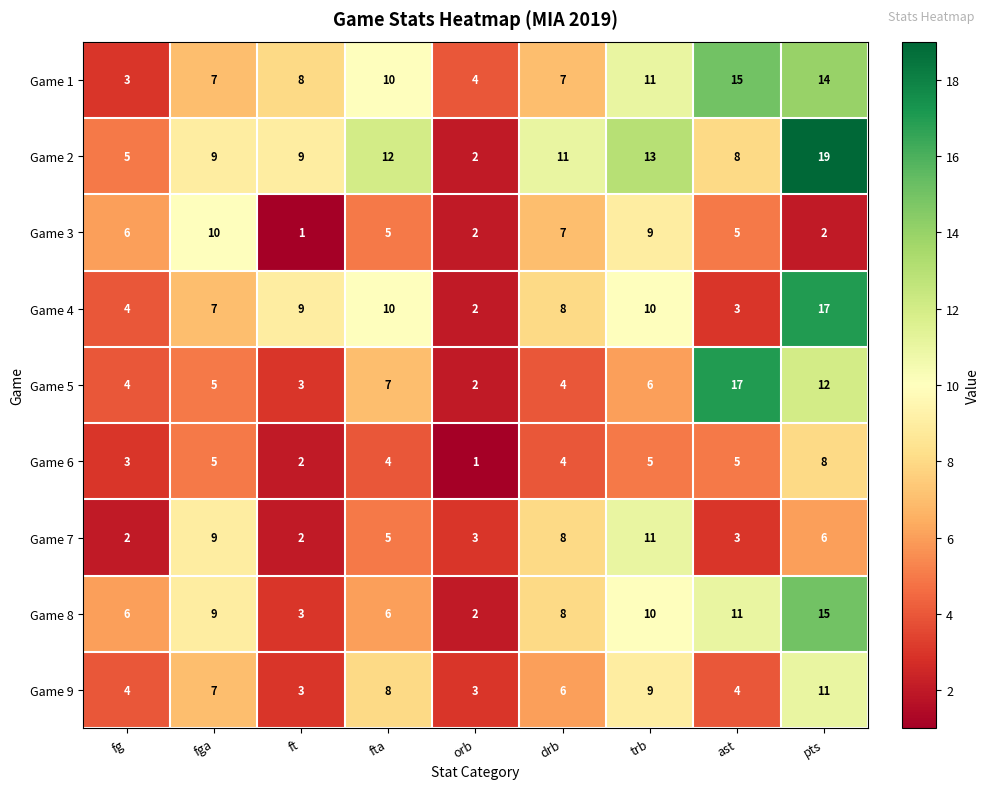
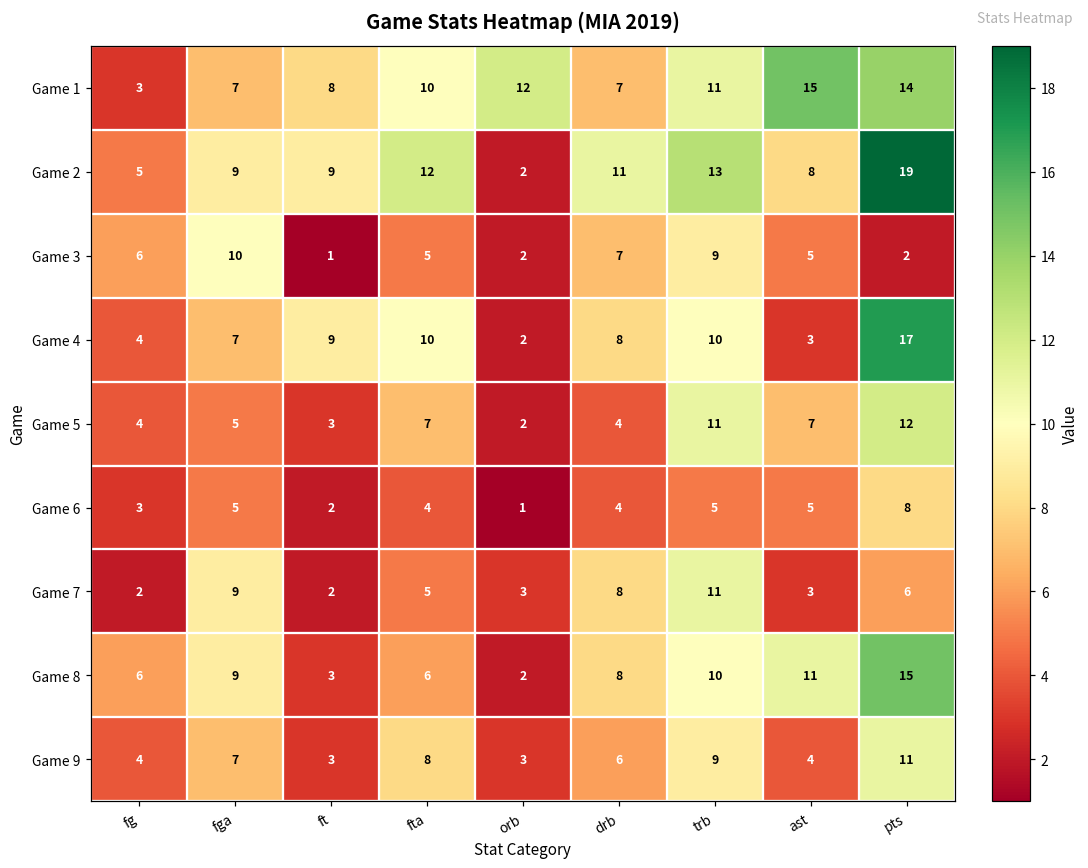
  {
    "Game 1": {
      "fg": 3,
      "fga": 7,
      "ft": 8,
      "fta": 10,
-     "orb": 4,
+     "orb": 12,
      "drb": 7,
      "trb": 11,
      "ast": 15,
      "pts": 14
    },
    "Game 2": {
      "fg": 5,
      "fga": 9,
      "ft": 9,
      "fta": 12,
      "orb": 2,
      "drb": 11,
      "trb": 13,
      "ast": 8,
      "pts": 19
    },
    "Game 3": {
      "fg": 6,
      "fga": 10,
      "ft": 1,
      "fta": 5,
      "orb": 2,
      "drb": 7,
      "trb": 9,
      "ast": 5,
      "pts": 2
    },
    "Game 4": {
      "fg": 4,
      "fga": 7,
      "ft": 9,
      "fta": 10,
      "orb": 2,
      "drb": 8,
      "trb": 10,
      "ast": 3,
      "pts": 17
    },
    "Game 5": {
      "fg": 4,
      "fga": 5,
      "ft": 3,
      "fta": 7,
      "orb": 2,
      "drb": 4,
-     "trb": 6,
-     "ast": 17,
+     "trb": 11,
+     "ast": 7,
      "pts": 12
    },
    "Game 6": {
      "fg": 3,
      "fga": 5,
      "ft": 2,
      "fta": 4,
      "orb": 1,
      "drb": 4,
      "trb": 5,
      "ast": 5,
      "pts": 8
    },
    "Game 7": {
      "fg": 2,
      "fga": 9,
      "ft": 2,
      "fta": 5,
      "orb": 3,
      "drb": 8,
      "trb": 11,
      "ast": 3,
      "pts": 6
    },
    "Game 8": {
      "fg": 6,
      "fga": 9,
      "ft": 3,
      "fta": 6,
      "orb": 2,
      "drb": 8,
      "trb": 10,
      "ast": 11,
      "pts": 15
    },
    "Game 9": {
      "fg": 4,
      "fga": 7,
      "ft": 3,
      "fta": 8,
      "orb": 3,
      "drb": 6,
      "trb": 9,
      "ast": 4,
      "pts": 11
    }
  }
